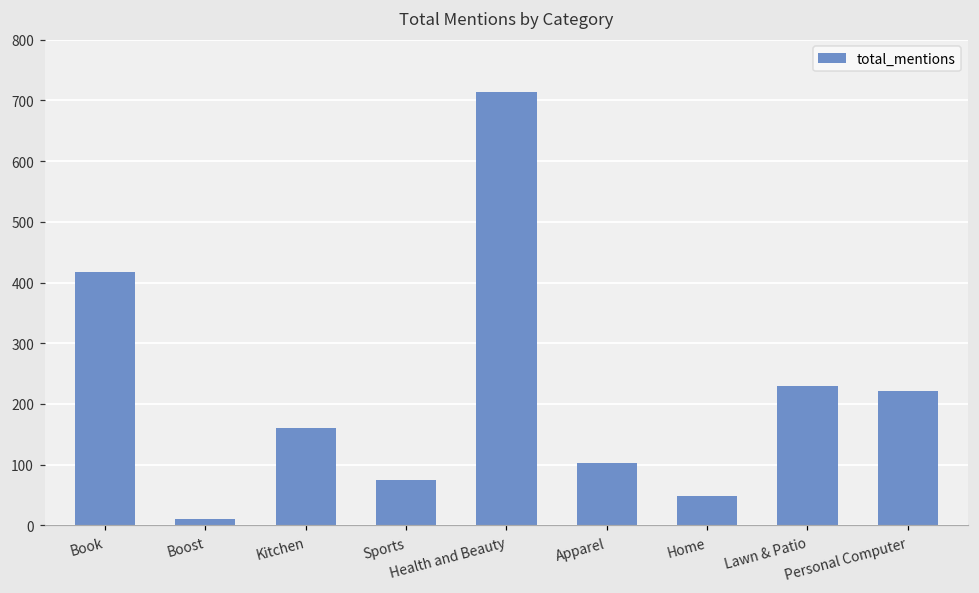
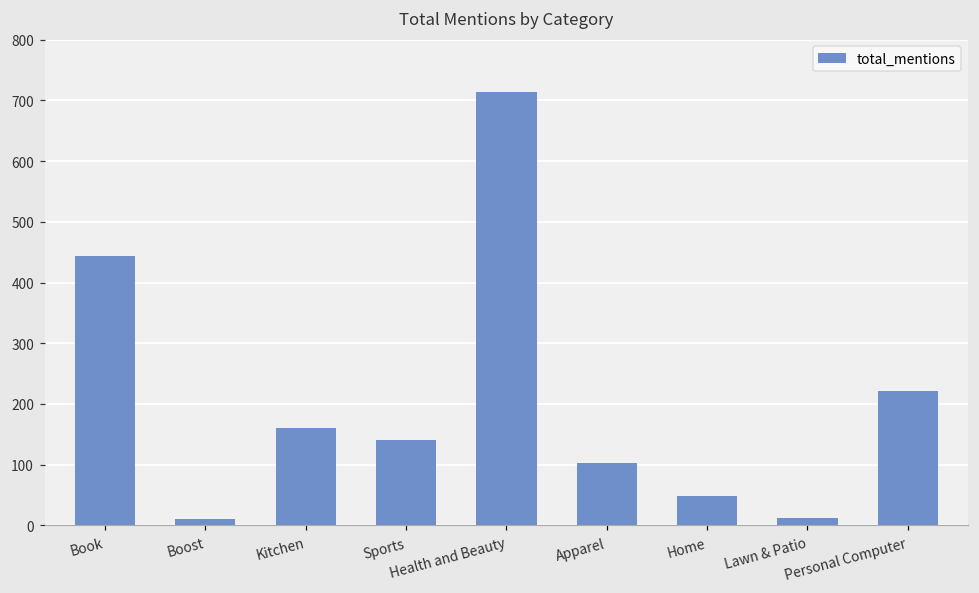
  {
-   "Book": 420,
+   "Book": 440,
    "Boost": 10,
    "Kitchen": 160,
-   "Sports": 80,
+   "Sports": 140,
    "Health and Beauty": 710,
    "Apparel": 100,
    "Home": 50,
-   "Lawn & Patio": 230,
+   "Lawn & Patio": 10,
    "Personal Computer": 220
  }
